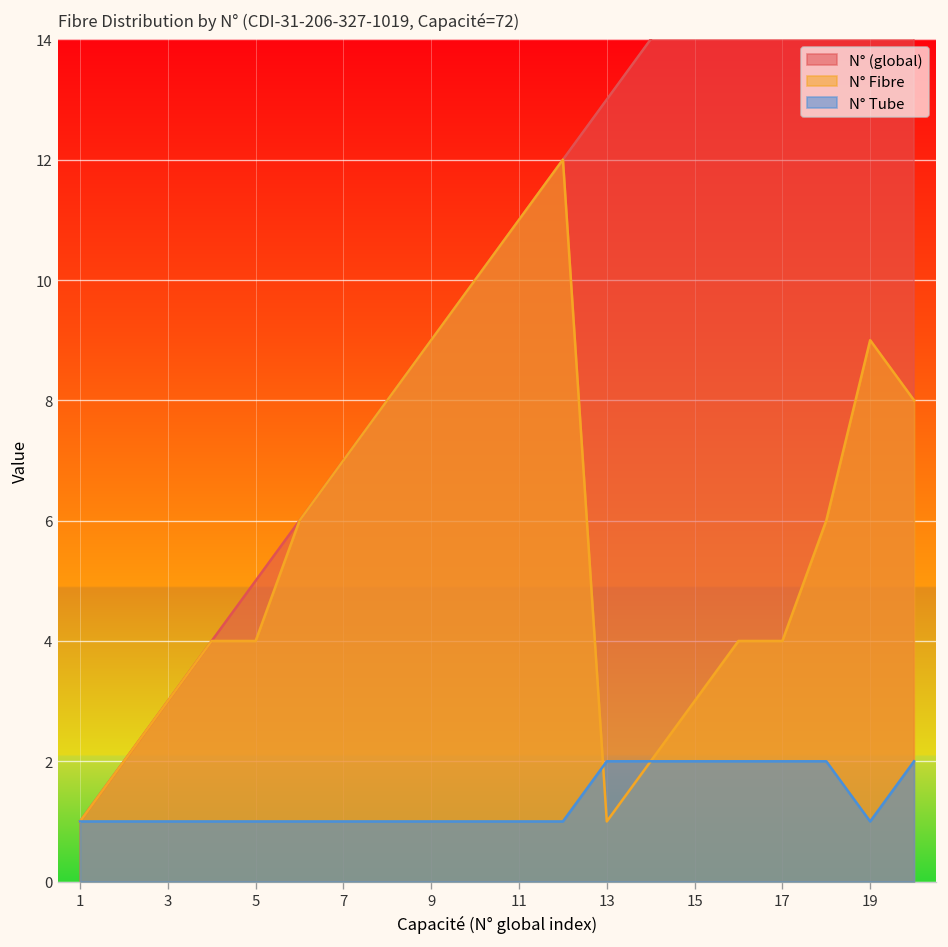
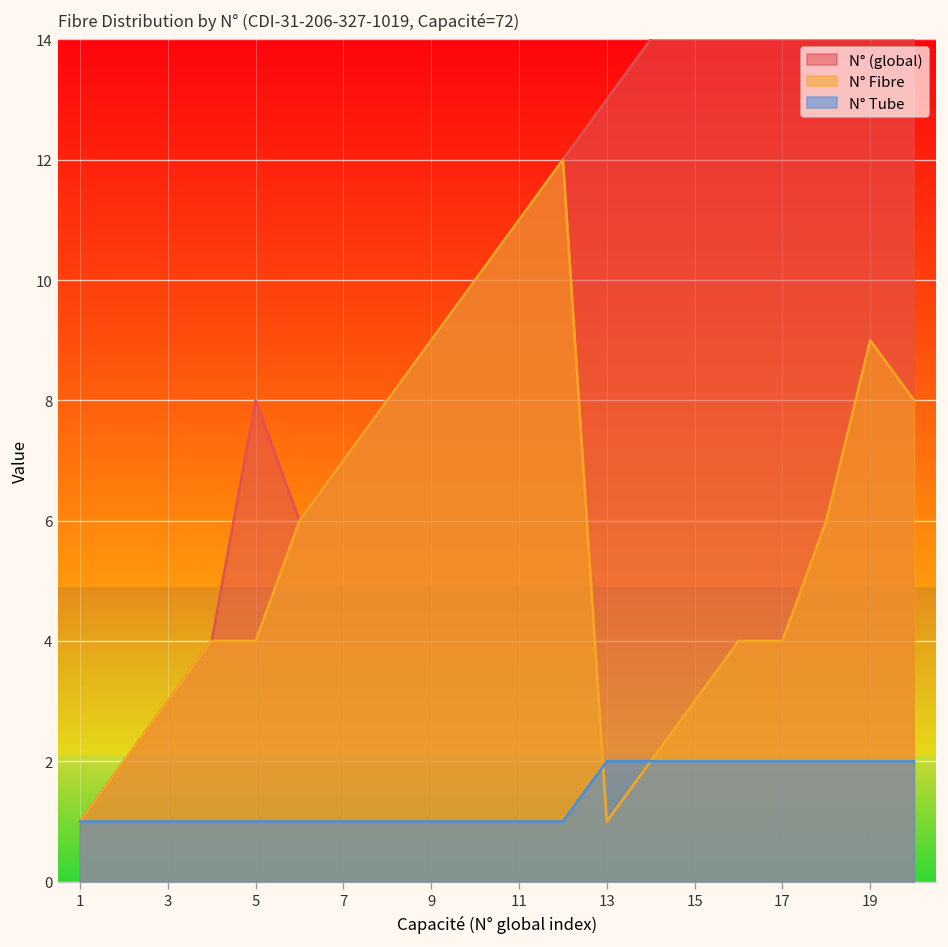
  {
    "N° (global)": {
-     "5": 5,
+     "5": 8,
      "13": 13
    },
    "N° Fibre": {
      "5": 4,
      "13": 1,
      "15": 3,
      "17": 4,
      "19": 9
    },
    "N° Tube": {
      "3": 1,
      "5": 1,
      "7": 1,
      "9": 1,
      "11": 1,
      "13": 2,
      "15": 2,
      "17": 2,
-     "19": 1
+     "19": 2
    }
  }
